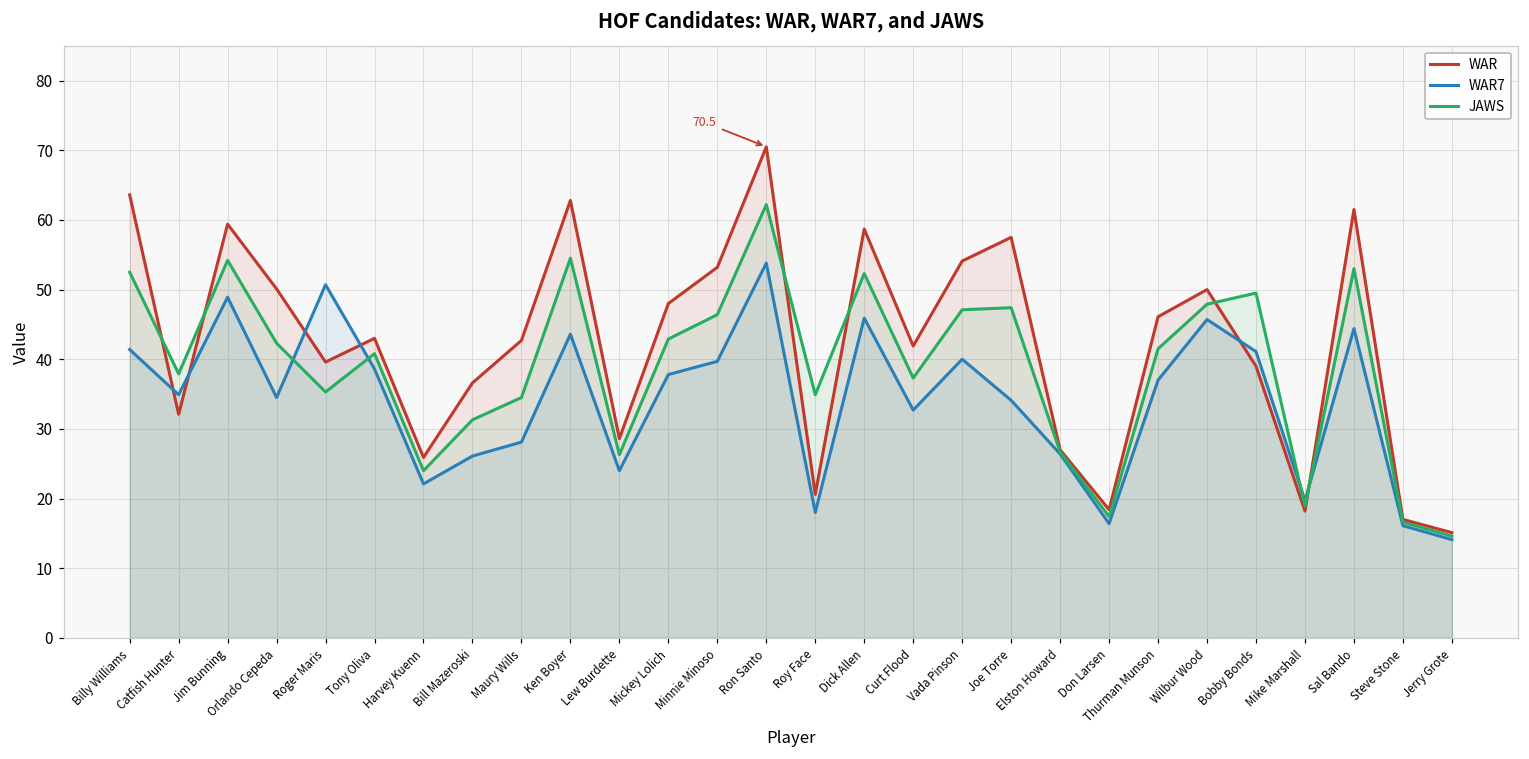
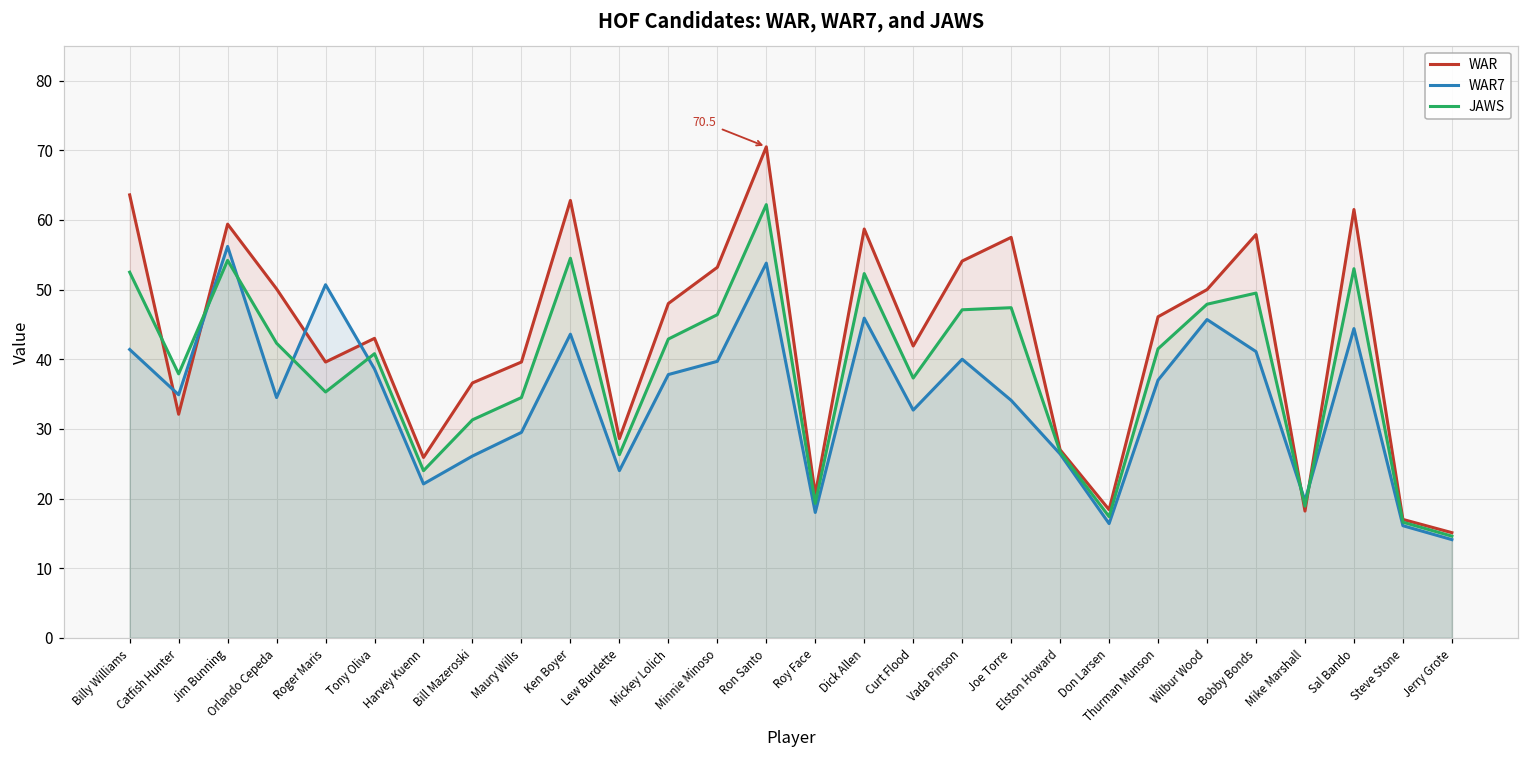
  {
    "WAR": {
      "Billy Williams": 64,
      "Catfish Hunter": 32,
      "Jim Bunning": 59,
      "Orlando Cepeda": 50,
      "Roger Maris": 40,
      "Tony Oliva": 43,
      "Harvey Kuenn": 26,
      "Bill Mazeroski": 37,
-     "Maury Wills": 43,
+     "Maury Wills": 40,
      "Ken Boyer": 63,
      "Lew Burdette": 29,
      "Mickey Lolich": 48,
      "Minnie Minoso": 53,
      "Roy Face": 21,
      "Dick Allen": 59,
      "Curt Flood": 42,
      "Vada Pinson": 54,
      "Joe Torre": 58,
      "Don Larsen": 18,
      "Thurman Munson": 46,
      "Wilbur Wood": 50,
-     "Bobby Bonds": 39,
+     "Bobby Bonds": 58,
      "Mike Marshall": 18,
      "Sal Bando": 62,
      "Jerry Grote": 15
    },
    "WAR7": {
      "Billy Williams": 41,
      "Catfish Hunter": 35,
-     "Jim Bunning": 49,
+     "Jim Bunning": 56,
      "Orlando Cepeda": 35,
      "Roger Maris": 51,
      "Tony Oliva": 39,
      "Harvey Kuenn": 22,
      "Bill Mazeroski": 26,
-     "Maury Wills": 28,
+     "Maury Wills": 30,
      "Ken Boyer": 44,
      "Lew Burdette": 24,
      "Mickey Lolich": 38,
      "Minnie Minoso": 40,
      "Ron Santo": 54,
      "Roy Face": 18,
      "Dick Allen": 46,
      "Curt Flood": 33,
      "Vada Pinson": 40,
      "Joe Torre": 34,
      "Don Larsen": 16,
      "Thurman Munson": 37,
      "Wilbur Wood": 46,
      "Bobby Bonds": 41,
      "Mike Marshall": 20,
      "Sal Bando": 44,
      "Steve Stone": 16,
      "Jerry Grote": 14
    },
    "JAWS": {
      "Billy Williams": 53,
      "Catfish Hunter": 38,
      "Jim Bunning": 54,
      "Orlando Cepeda": 42,
      "Roger Maris": 35,
      "Tony Oliva": 41,
      "Harvey Kuenn": 24,
      "Bill Mazeroski": 31,
      "Maury Wills": 35,
      "Ken Boyer": 55,
      "Lew Burdette": 26,
      "Mickey Lolich": 43,
      "Minnie Minoso": 46,
      "Ron Santo": 62,
-     "Roy Face": 35,
+     "Roy Face": 19,
      "Dick Allen": 52,
      "Curt Flood": 37,
      "Vada Pinson": 47,
      "Joe Torre": 47,
      "Don Larsen": 17,
      "Thurman Munson": 42,
      "Wilbur Wood": 48,
      "Bobby Bonds": 50,
      "Mike Marshall": 19,
      "Sal Bando": 53,
      "Jerry Grote": 15
    }
  }
